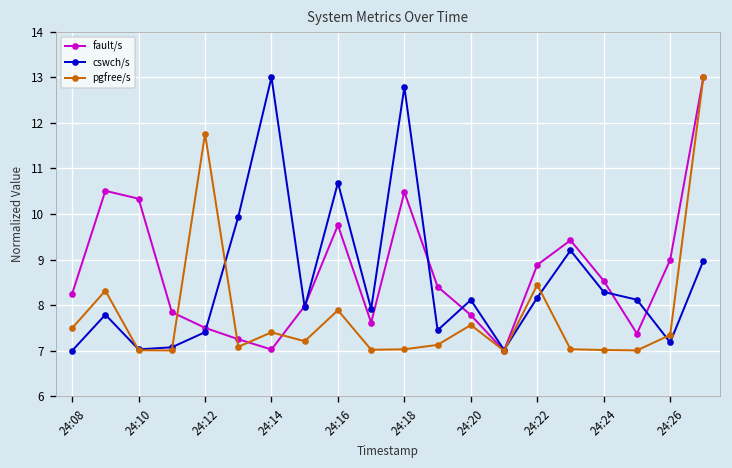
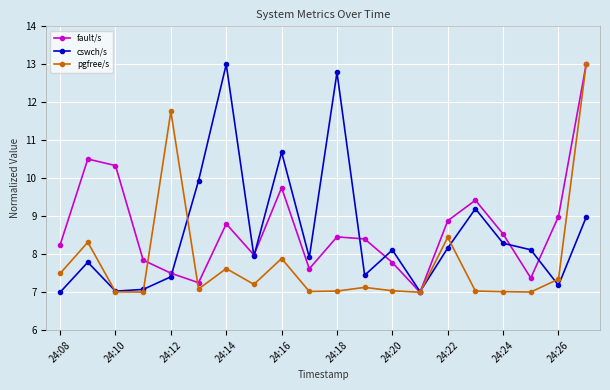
  {
    "fault/s": {
      "24:08": 8.2,
      "24:10": 10.3,
      "24:12": 7.5,
-     "24:14": 7.0,
+     "24:14": 8.8,
      "24:16": 9.8,
-     "24:18": 10.5,
+     "24:18": 8.5,
      "24:20": 7.8,
      "24:22": 8.9,
      "24:24": 8.5,
      "24:26": 9.0
    },
    "cswch/s": {
      "24:08": 7.0,
      "24:12": 7.4,
      "24:14": 13.0,
      "24:16": 10.7,
      "24:18": 12.8,
      "24:20": 8.1,
      "24:22": 8.2,
      "24:24": 8.3,
      "24:26": 7.2
    },
    "pgfree/s": {
      "24:08": 7.5,
      "24:12": 11.8,
-     "24:14": 7.4,
+     "24:14": 7.6,
      "24:16": 7.9,
      "24:18": 7.0,
-     "24:20": 7.6,
+     "24:20": 7.0,
      "24:22": 8.4,
      "24:24": 7.0,
      "24:26": 7.3
    }
  }
